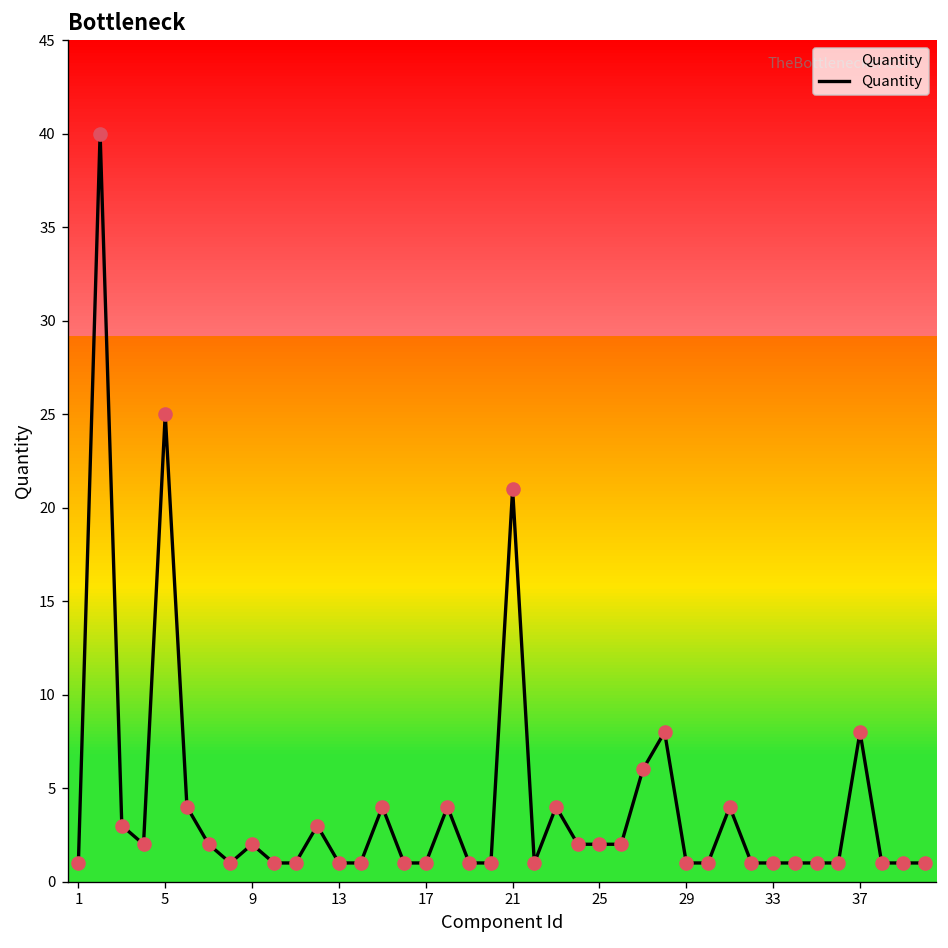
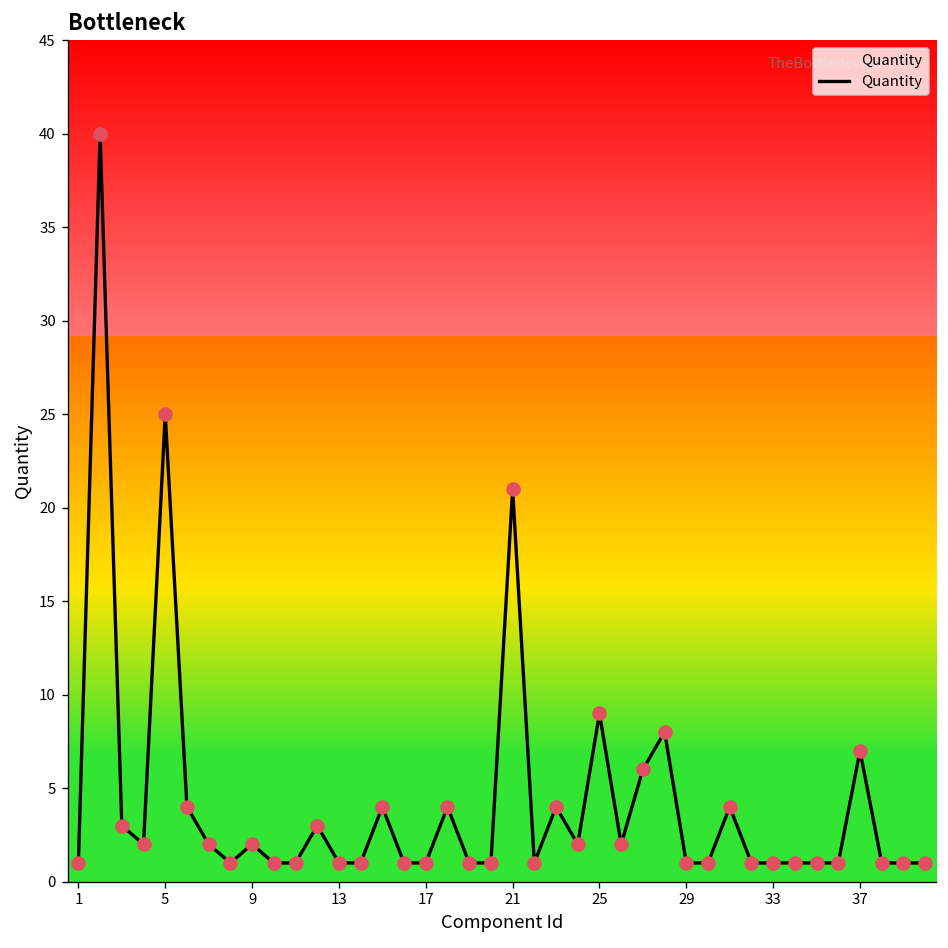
  {
    "1": 1,
    "5": 25,
    "9": 2,
    "13": 1,
    "17": 1,
    "21": 21,
-   "25": 2,
+   "25": 9,
    "29": 1,
    "33": 1,
-   "37": 8
+   "37": 7
  }
